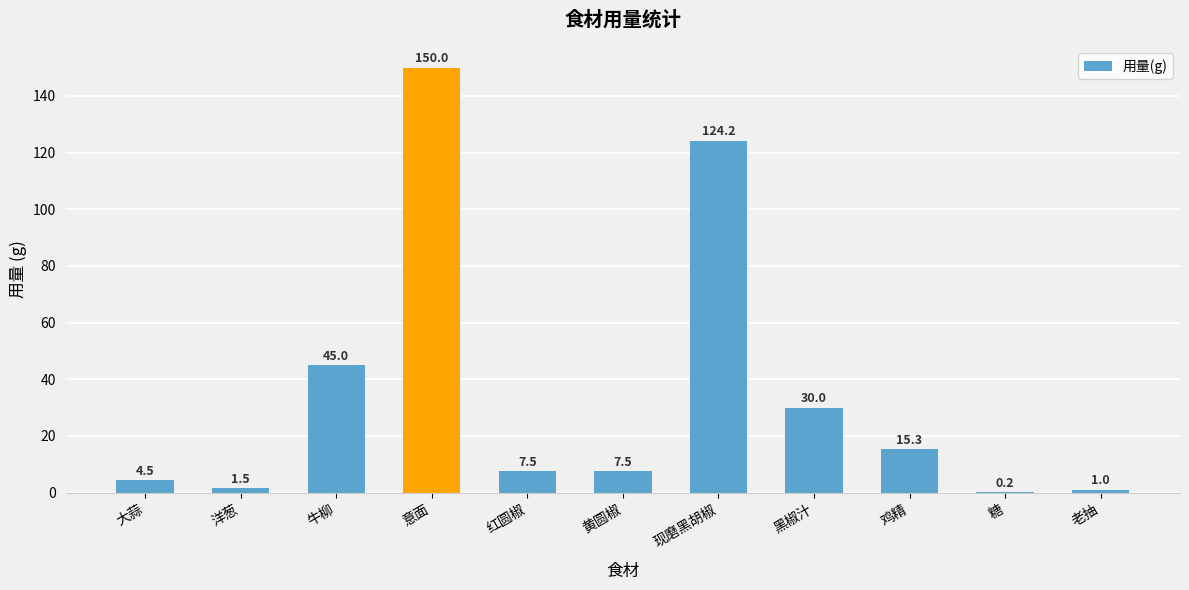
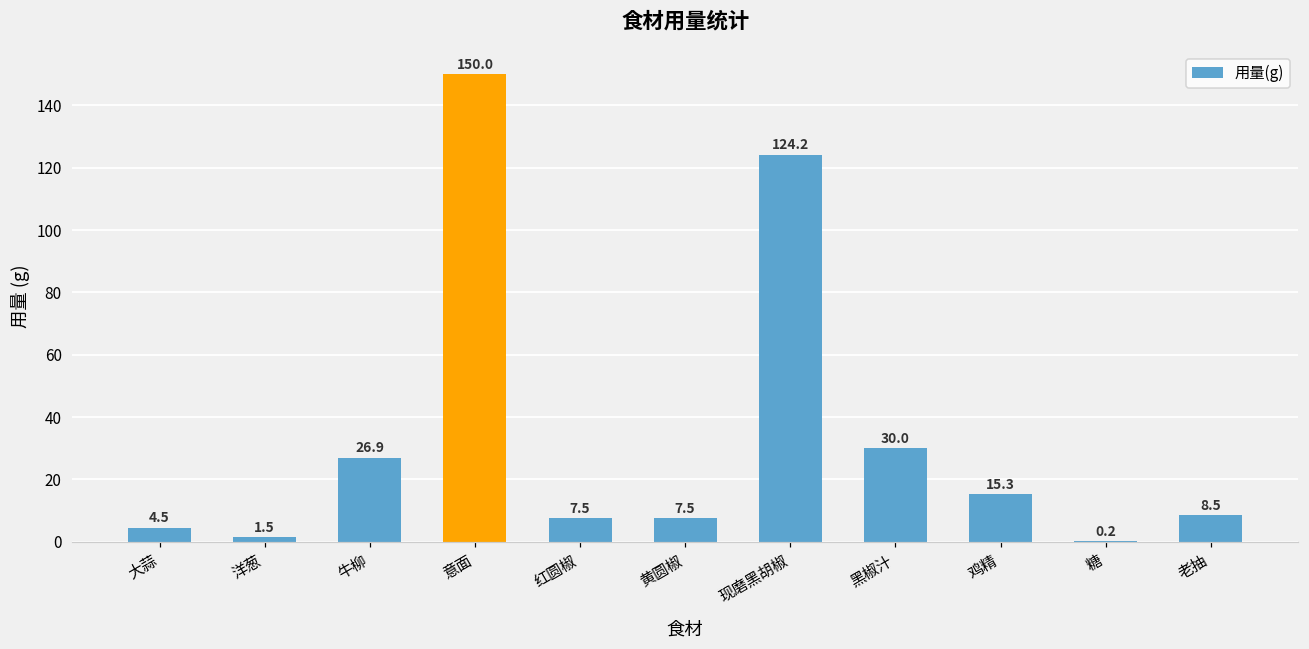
  {
    "大蒜": 4.5,
    "洋葱": 1.5,
-   "牛柳": 45.0,
+   "牛柳": 26.9,
    "意面": 150.0,
    "红圆椒": 7.5,
    "黄圆椒": 7.5,
    "现磨黑胡椒": 124.2,
    "黑椒汁": 30.0,
    "鸡精": 15.3,
    "糖": 0.2,
-   "老抽": 1.0
+   "老抽": 8.5
  }
